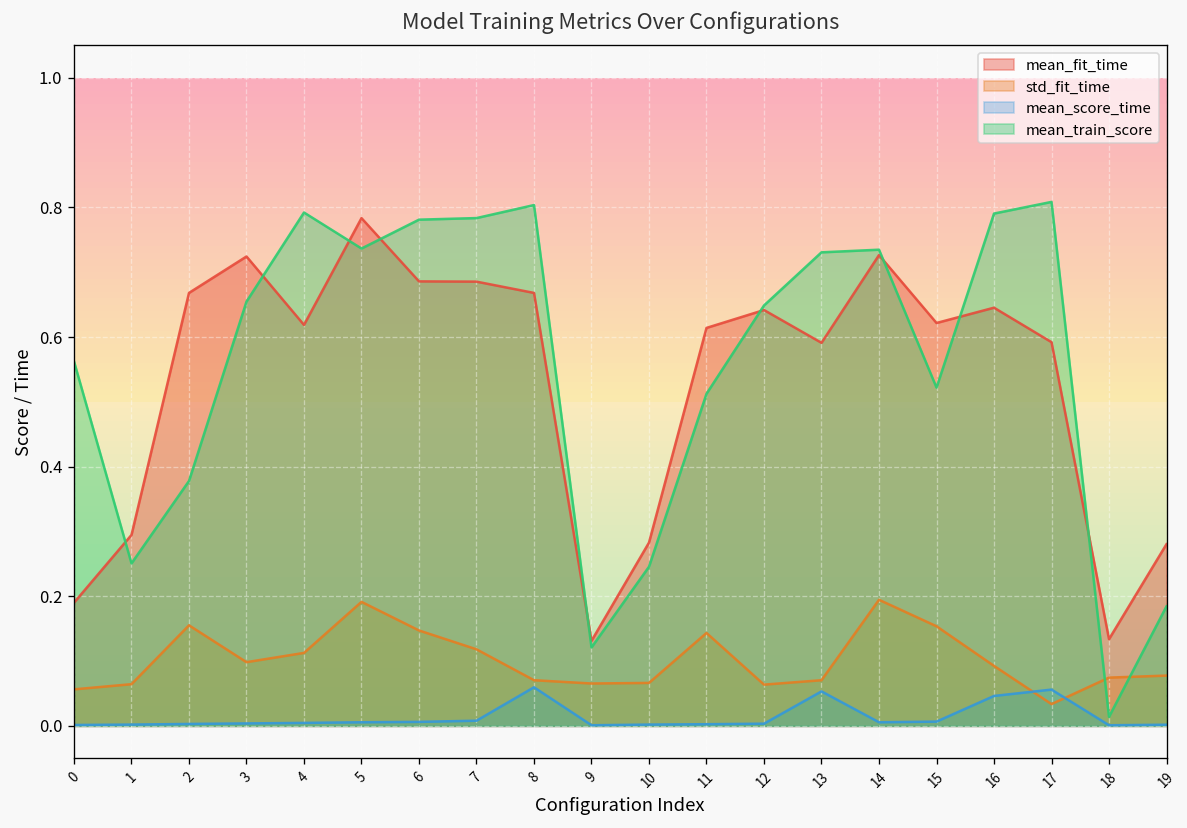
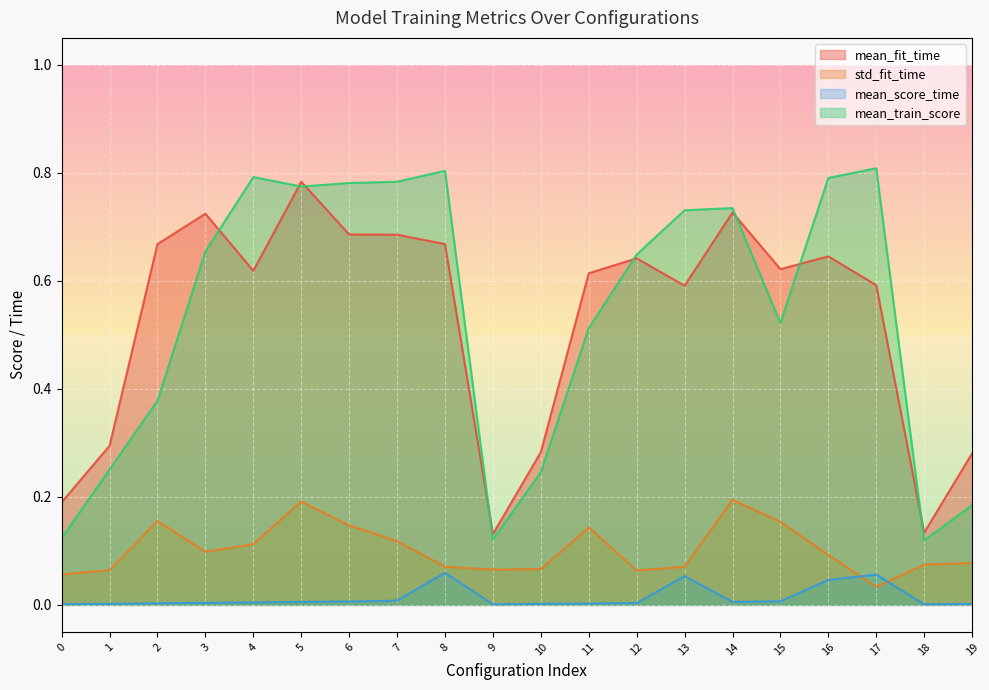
  {
    "mean_score_time": {
      "0": 0.00,
      "1": 0.00,
      "2": 0.00,
      "3": 0.00,
      "4": 0.00,
      "5": 0.01,
      "6": 0.01,
      "7": 0.01,
      "8": 0.06,
      "9": 0.00,
      "10": 0.00,
      "11": 0.00,
      "12": 0.00,
      "13": 0.05,
      "14": 0.01,
      "15": 0.01,
      "16": 0.05,
      "17": 0.06,
      "18": 0.00,
      "19": 0.00
    },
    "mean_train_score": {
-     "0": 0.56,
+     "0": 0.12,
      "1": 0.25,
      "2": 0.38,
      "3": 0.65,
      "4": 0.79,
-     "5": 0.74,
+     "5": 0.77,
      "6": 0.78,
      "7": 0.78,
      "8": 0.80,
      "9": 0.12,
      "10": 0.25,
      "11": 0.51,
      "12": 0.65,
      "13": 0.73,
      "14": 0.73,
      "15": 0.52,
      "16": 0.79,
      "17": 0.81,
-     "18": 0.01,
+     "18": 0.12,
      "19": 0.18
    }
  }
